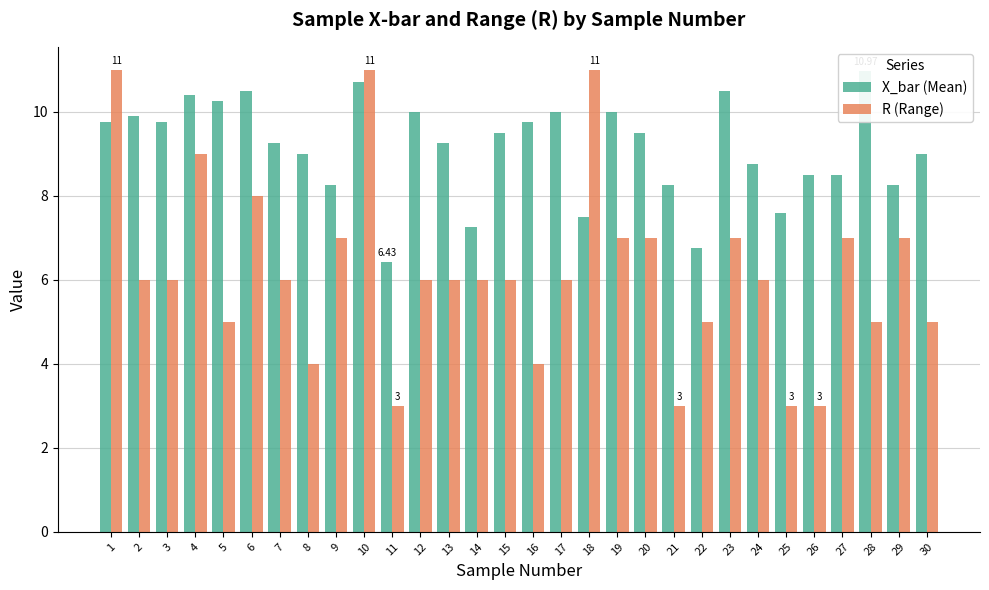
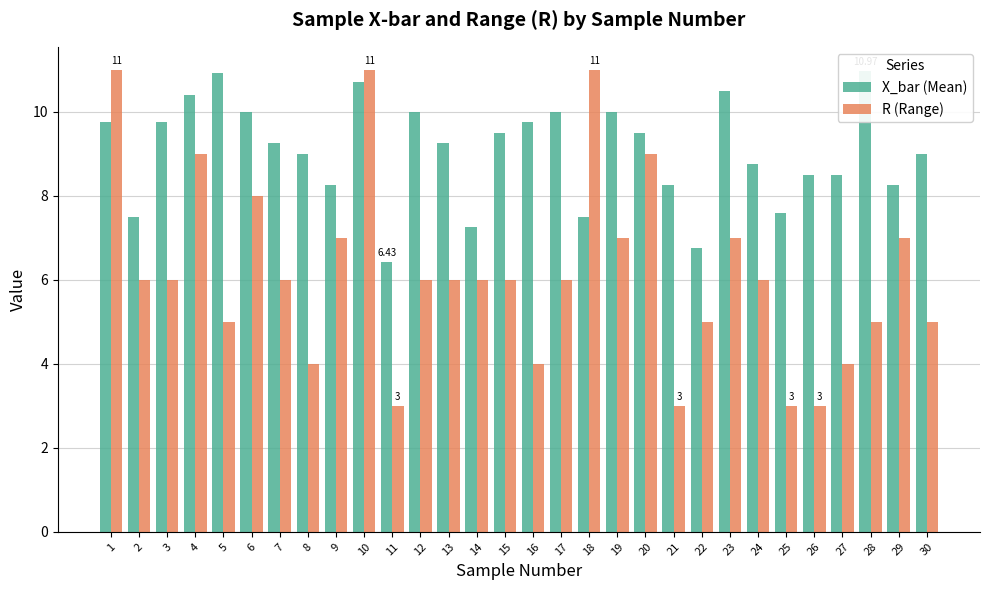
  {
    "X_bar (Mean)": {
      "1": 9.8,
-     "2": 9.9,
+     "2": 7.5,
      "3": 9.8,
      "4": 10.4,
-     "5": 10.3,
-     "6": 10.5,
+     "5": 10.9,
+     "6": 10.0,
      "7": 9.3,
      "8": 9.0,
      "9": 8.3,
      "12": 10.0,
      "13": 9.3,
      "14": 7.3,
      "15": 9.5,
      "16": 9.8,
      "17": 10.0,
      "18": 7.5,
      "19": 10.0,
      "20": 9.5,
      "21": 8.3,
      "22": 6.8,
      "23": 10.5,
      "24": 8.8,
      "25": 7.6,
      "26": 8.5,
      "27": 8.5,
      "29": 8.3,
      "30": 9.0
    },
    "R (Range)": {
      "2": 6,
      "3": 6,
      "4": 9,
      "5": 5,
      "6": 8,
      "7": 6,
      "8": 4,
      "9": 7,
      "12": 6,
      "13": 6,
      "14": 6,
      "15": 6,
      "16": 4,
      "17": 6,
      "19": 7,
-     "20": 7,
+     "20": 9,
      "22": 5,
      "23": 7,
      "24": 6,
-     "27": 7,
+     "27": 4,
      "28": 5,
      "29": 7,
      "30": 5
    }
  }
